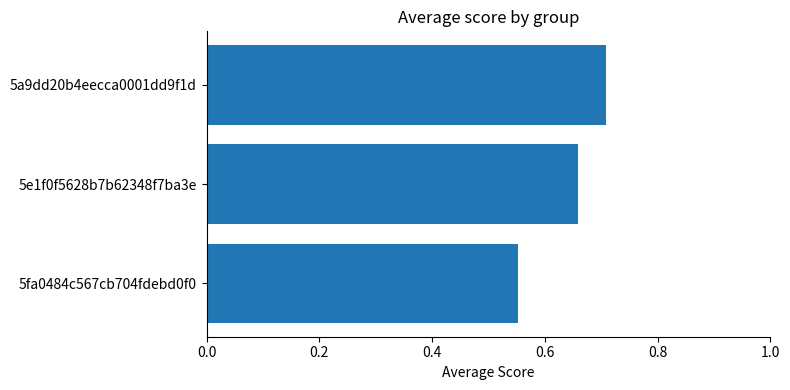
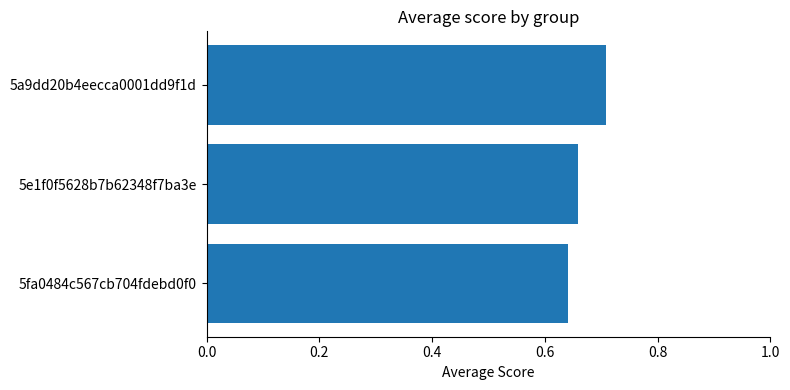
  {
    "5a9dd20b4eecca0001dd9f1d": 0.71,
    "5e1f0f5628b7b62348f7ba3e": 0.66,
-   "5fa0484c567cb704fdebd0f0": 0.55
+   "5fa0484c567cb704fdebd0f0": 0.64
  }
